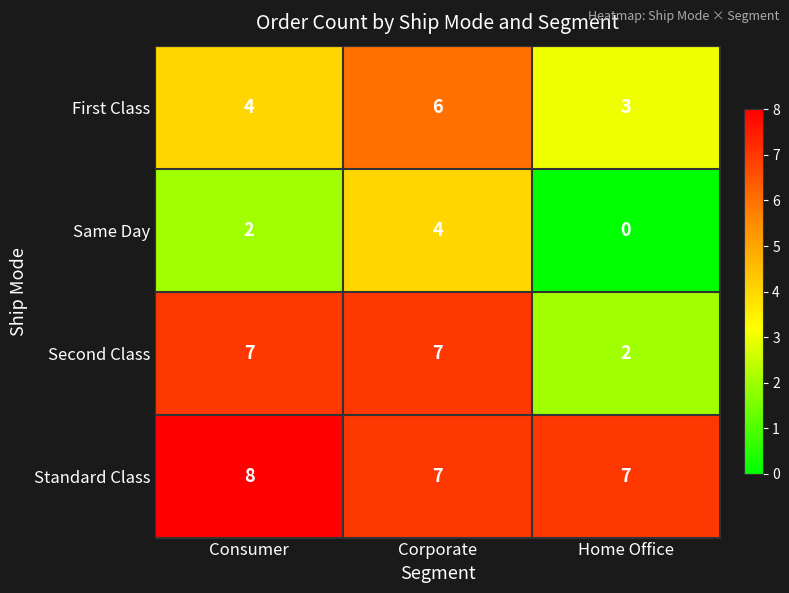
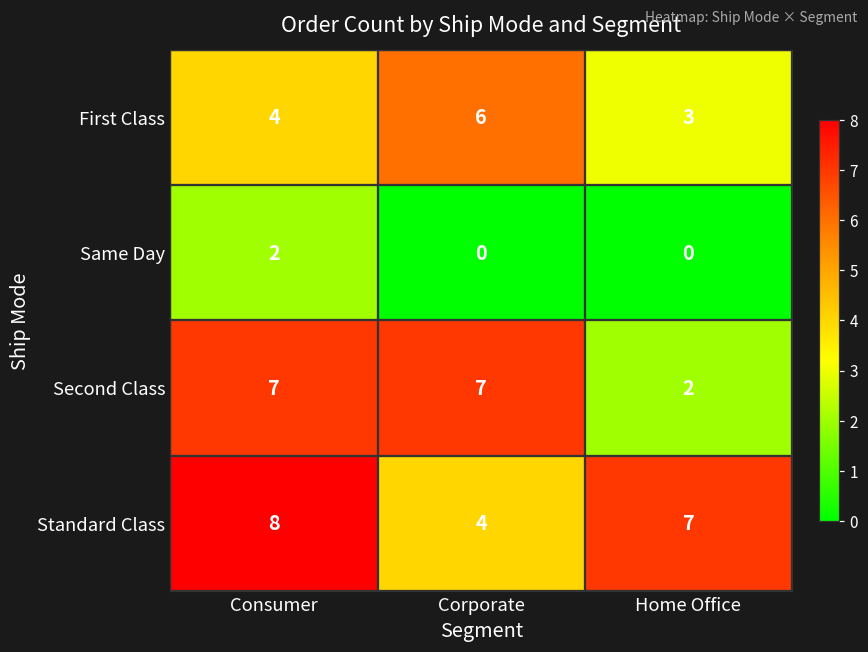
  {
    "First Class": {
      "Consumer": 4,
      "Corporate": 6,
      "Home Office": 3
    },
    "Same Day": {
      "Consumer": 2,
-     "Corporate": 4,
+     "Corporate": 0,
      "Home Office": 0
    },
    "Second Class": {
      "Consumer": 7,
      "Corporate": 7,
      "Home Office": 2
    },
    "Standard Class": {
      "Consumer": 8,
-     "Corporate": 7,
+     "Corporate": 4,
      "Home Office": 7
    }
  }
